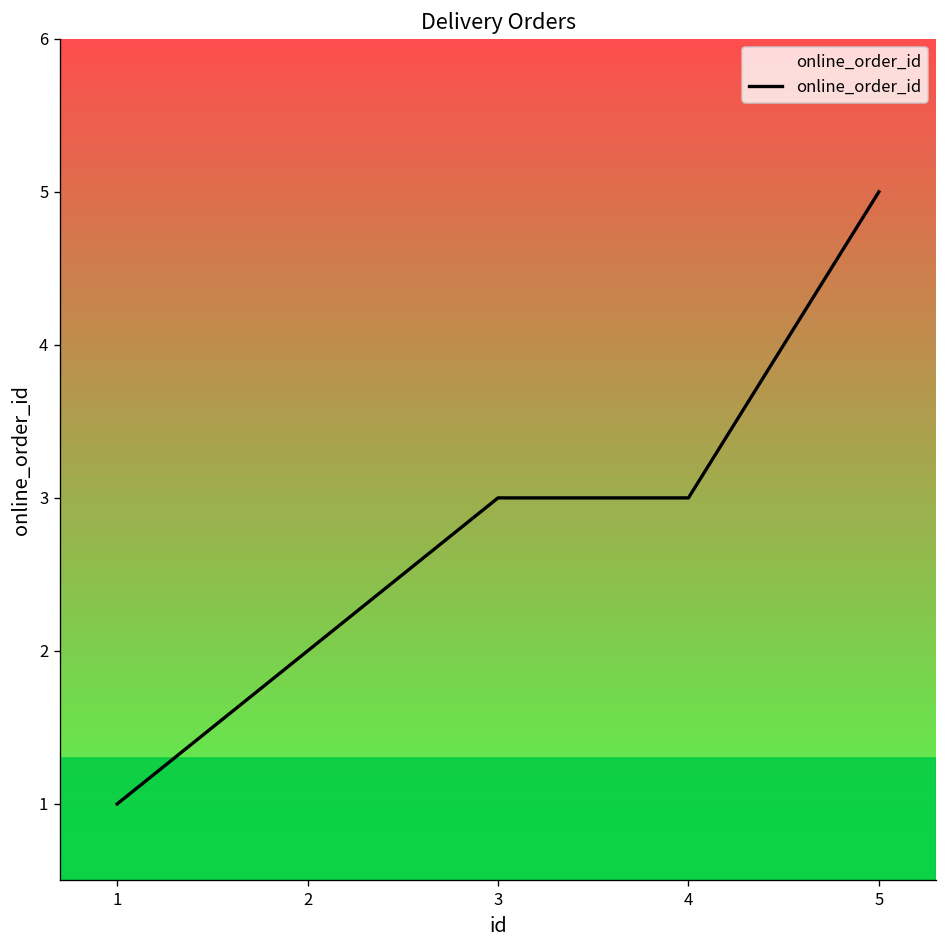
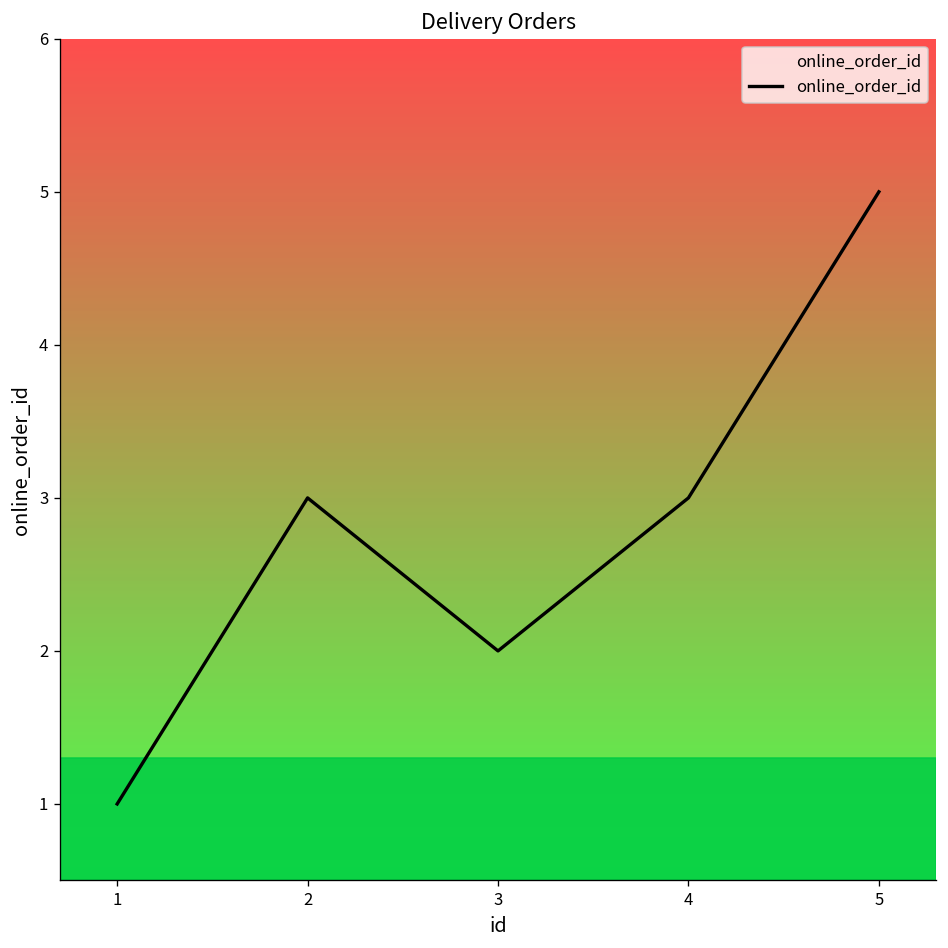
  {
-   "2": 2,
-   "3": 3,
+   "2": 3,
+   "3": 2,
    "4": 3,
    "5": 5
  }
